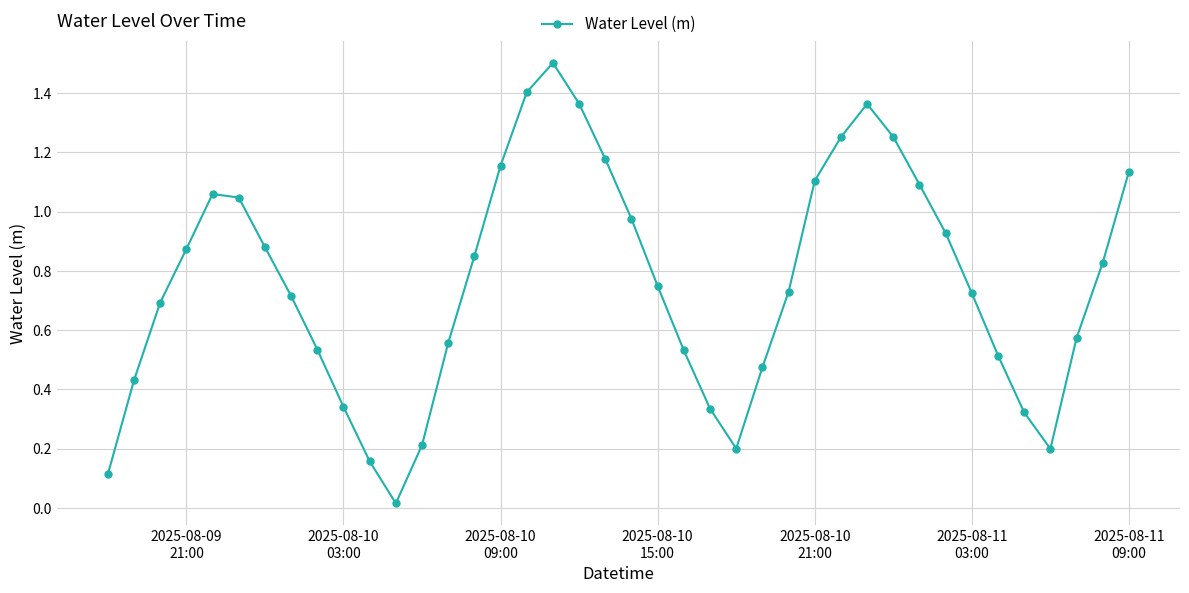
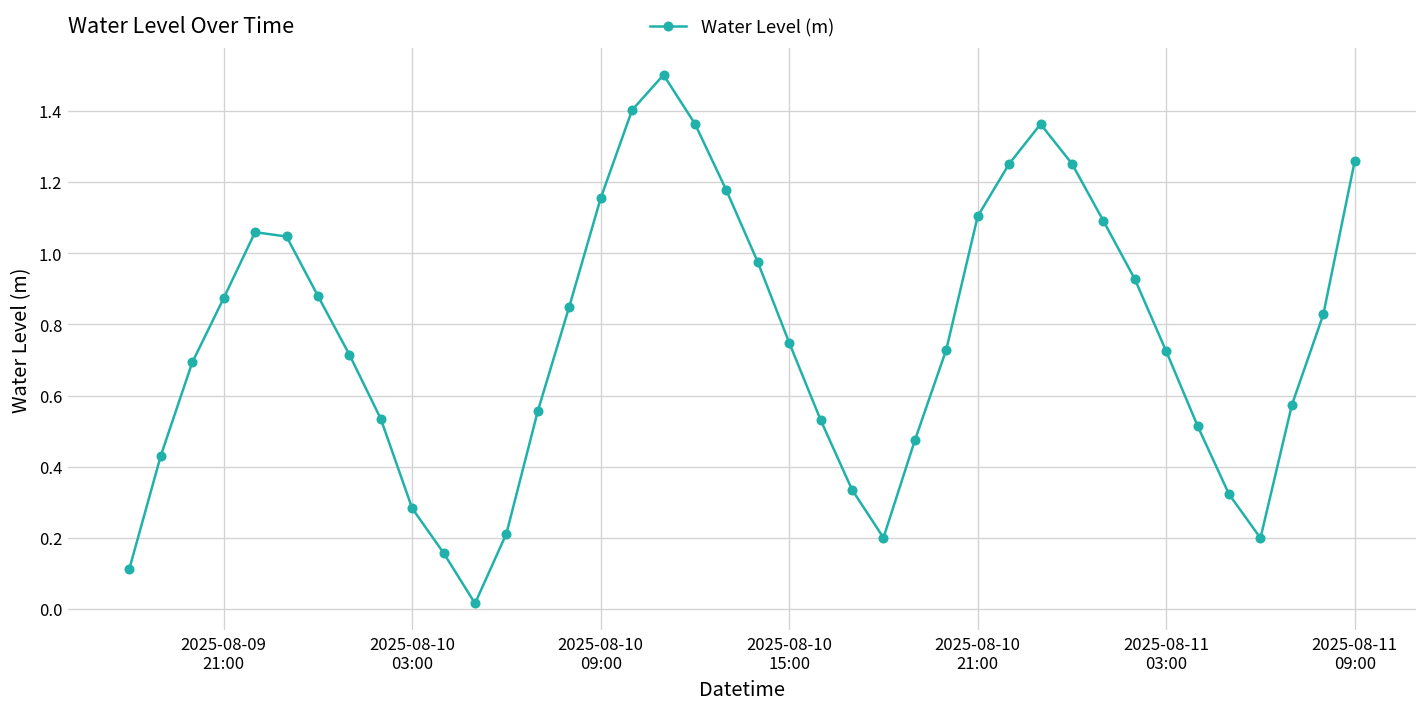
  {
    "2025-08-09 21:00": 0.87,
-   "2025-08-10 03:00": 0.34,
+   "2025-08-10 03:00": 0.28,
    "2025-08-10 09:00": 1.15,
    "2025-08-10 15:00": 0.75,
    "2025-08-10 21:00": 1.10,
    "2025-08-11 03:00": 0.72,
-   "2025-08-11 09:00": 1.13
+   "2025-08-11 09:00": 1.26
  }
